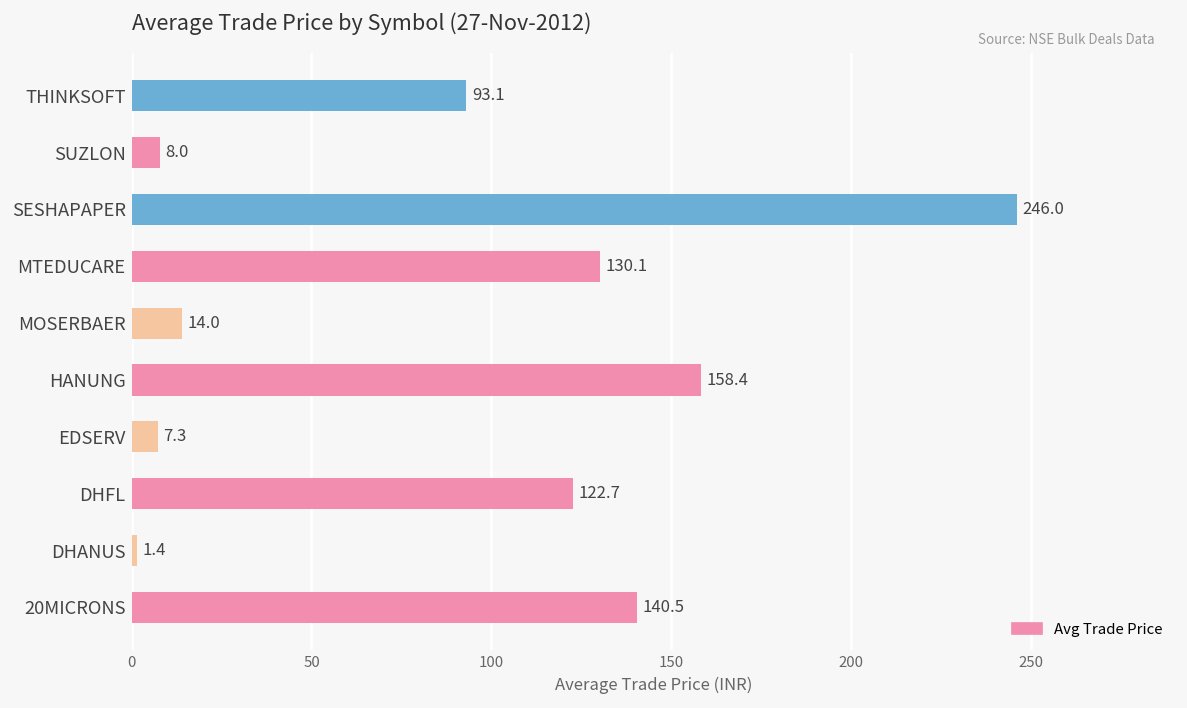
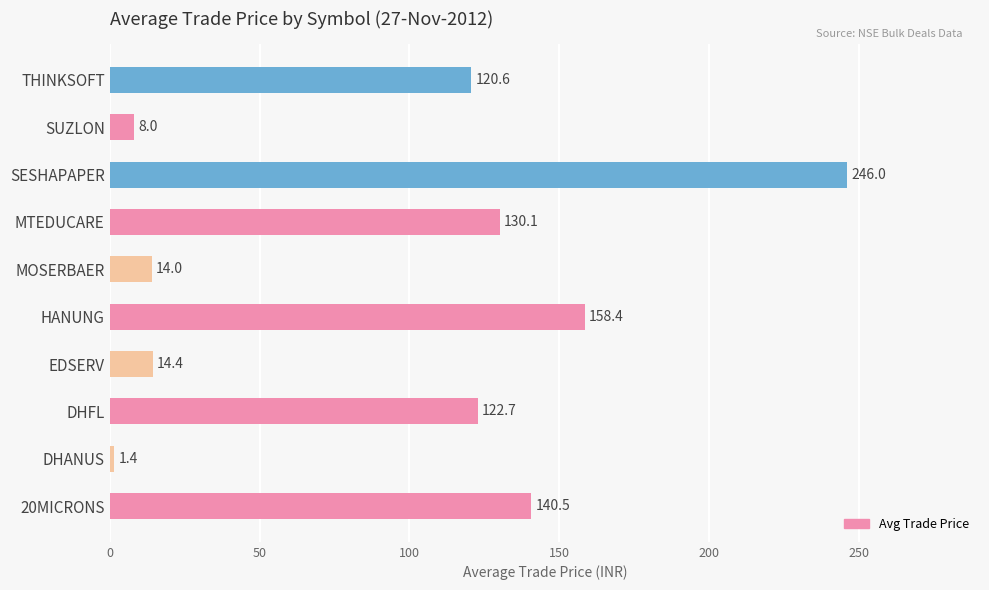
  {
-   "THINKSOFT": 93.1,
+   "THINKSOFT": 120.6,
    "SUZLON": 8.0,
    "SESHAPAPER": 246.0,
    "MTEDUCARE": 130.1,
    "MOSERBAER": 14.0,
    "HANUNG": 158.4,
-   "EDSERV": 7.3,
+   "EDSERV": 14.4,
    "DHFL": 122.7,
    "DHANUS": 1.4,
    "20MICRONS": 140.5
  }
